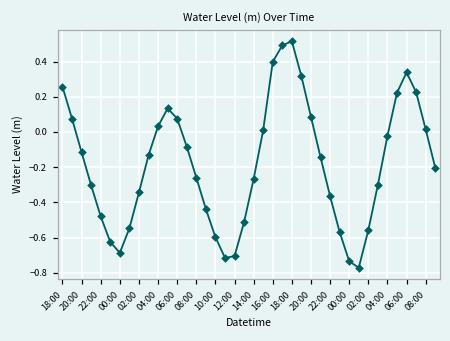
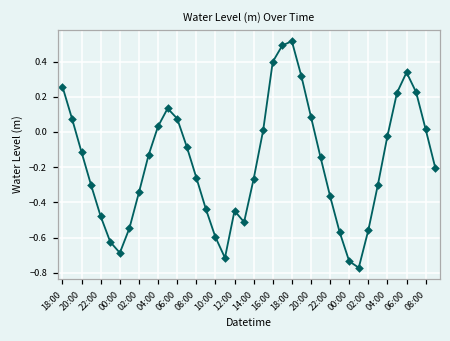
  {
    "10:00": -0.60,
-   "12:00": -0.71,
+   "12:00": -0.45,
    "14:00": -0.27,
    "16:00": 0.40
  }
